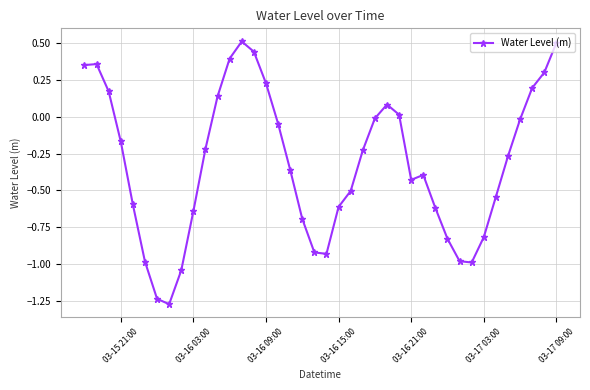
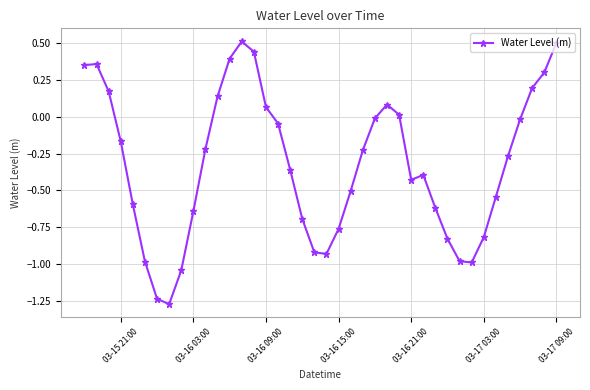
  {
    "03-15 21:00": -0.17,
    "03-16 03:00": -0.64,
-   "03-16 09:00": 0.23,
-   "03-16 15:00": -0.61,
+   "03-16 09:00": 0.07,
+   "03-16 15:00": -0.76,
    "03-16 21:00": -0.43,
    "03-17 03:00": -0.82
  }
